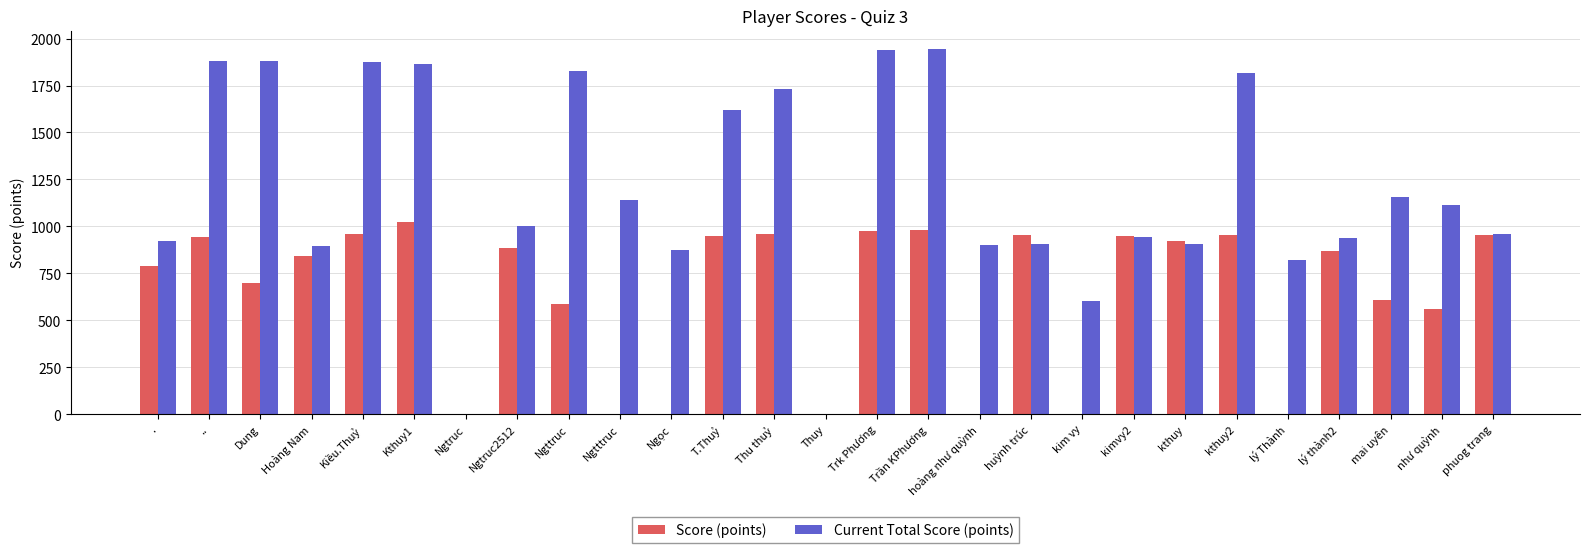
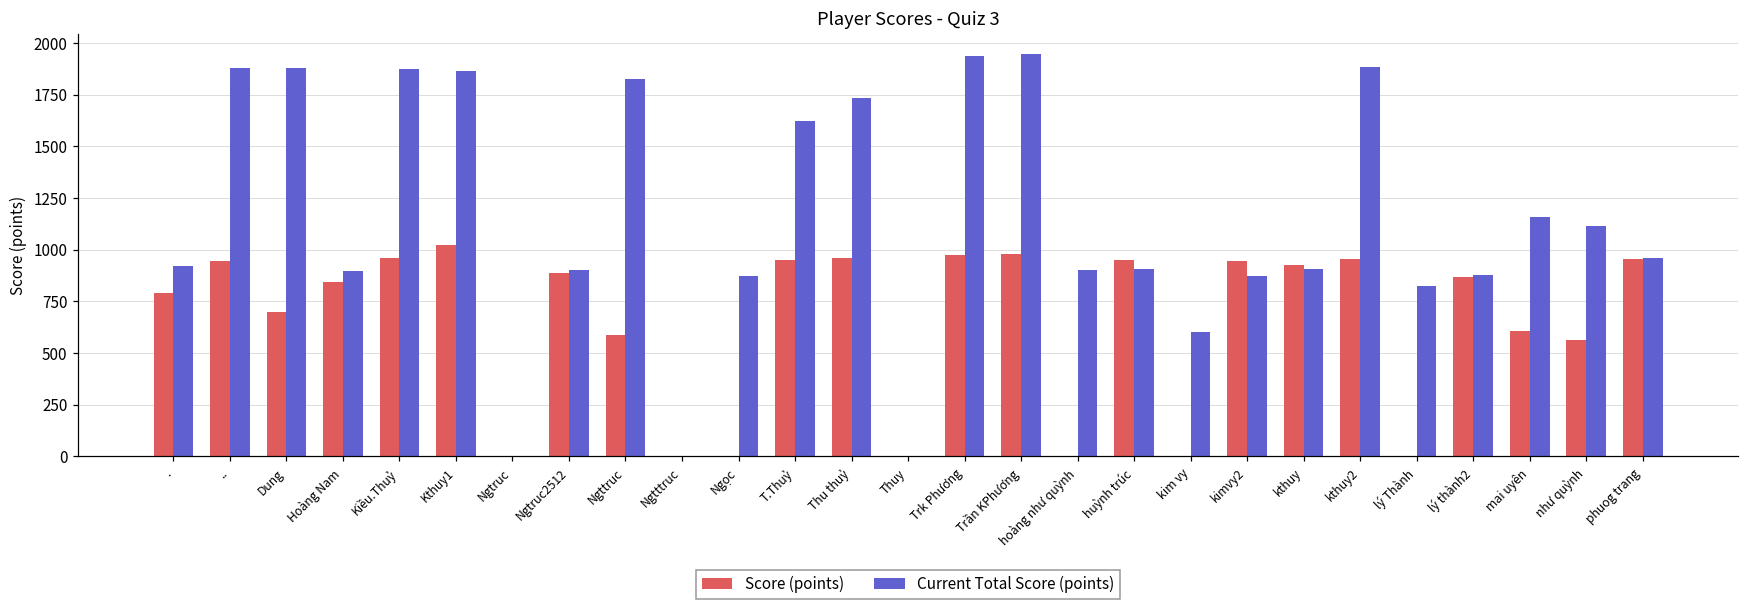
  {
    "Score (points)": {
      ".": 790,
      "..": 940,
      "Dung": 700,
      "Hoàng Nam": 840,
      "Kiều.Thuỷ": 960,
      "Kthuy1": 1020,
      "Ngtruc": 0,
      "Ngtruc2512": 890,
      "Ngttruc": 590,
      "Ngtttruc": 0,
      "Ngọc": 0,
      "T.Thuỷ": 950,
      "Thu thuỷ": 960,
      "Thuy": 0,
      "Trk Phương": 970,
      "Trần KPhương": 980,
      "hoàng như quỳnh": 0,
      "huỳnh trúc": 950,
      "kim vy": 0,
      "kimvy2": 950,
      "kthuy": 920,
      "kthuy2": 950,
      "lý Thành": 0,
      "lý thành2": 870,
      "mai uyên": 610,
      "như quỳnh": 560,
      "phuog trang": 960
    },
    "Current Total Score (points)": {
      ".": 920,
      "..": 1880,
      "Dung": 1880,
      "Hoàng Nam": 900,
      "Kiều.Thuỷ": 1880,
      "Kthuy1": 1860,
      "Ngtruc": 0,
-     "Ngtruc2512": 1000,
+     "Ngtruc2512": 900,
      "Ngttruc": 1830,
-     "Ngtttruc": 1140,
+     "Ngtttruc": 0,
      "Ngọc": 870,
      "T.Thuỷ": 1620,
      "Thu thuỷ": 1730,
      "Thuy": 0,
      "Trk Phương": 1940,
      "Trần KPhương": 1950,
      "hoàng như quỳnh": 900,
      "huỳnh trúc": 910,
      "kim vy": 600,
-     "kimvy2": 940,
+     "kimvy2": 870,
      "kthuy": 910,
-     "kthuy2": 1820,
+     "kthuy2": 1880,
      "lý Thành": 820,
-     "lý thành2": 940,
+     "lý thành2": 880,
      "mai uyên": 1160,
      "như quỳnh": 1110,
      "phuog trang": 960
    }
  }
